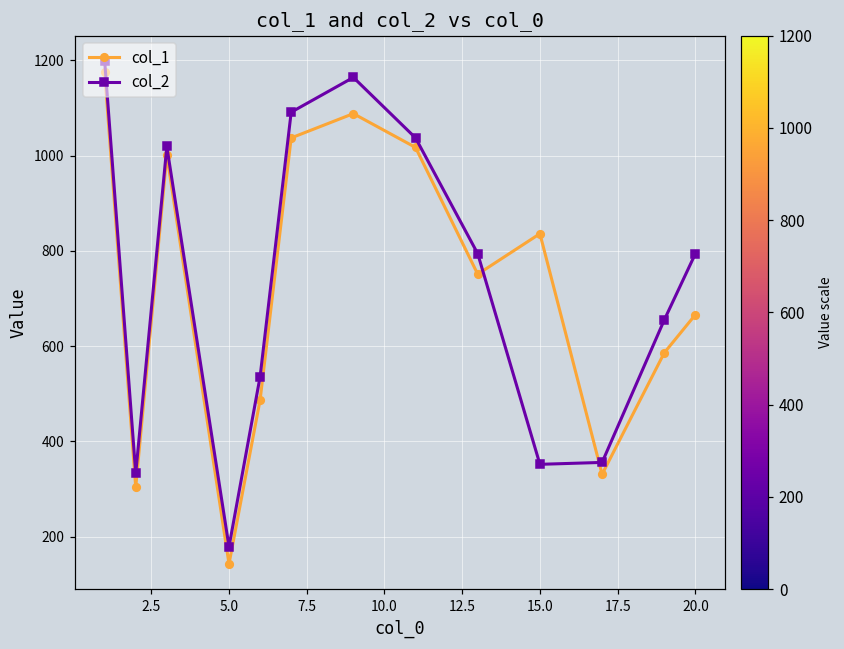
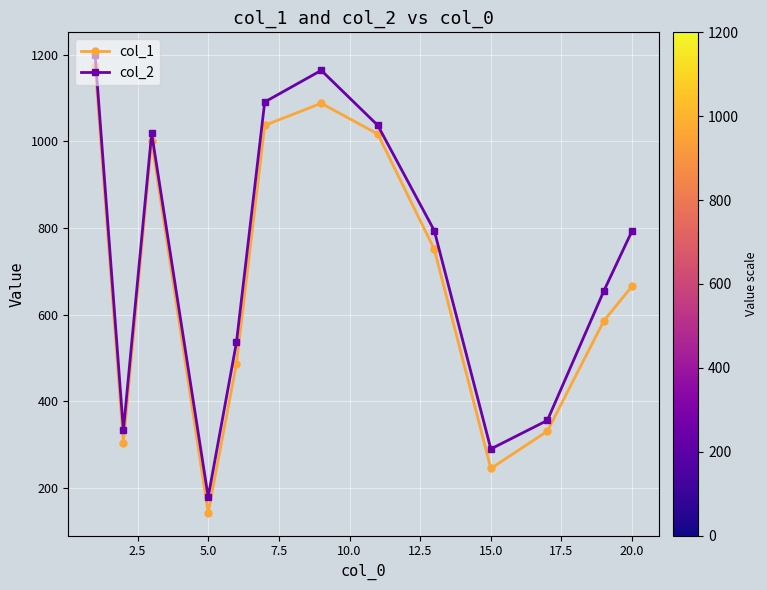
  {
    "col_1": {
      "5.0": 140,
-     "15.0": 840,
+     "15.0": 250,
      "20.0": 670
    },
    "col_2": {
      "5.0": 180,
-     "15.0": 350,
+     "15.0": 290,
      "20.0": 790
    }
  }
